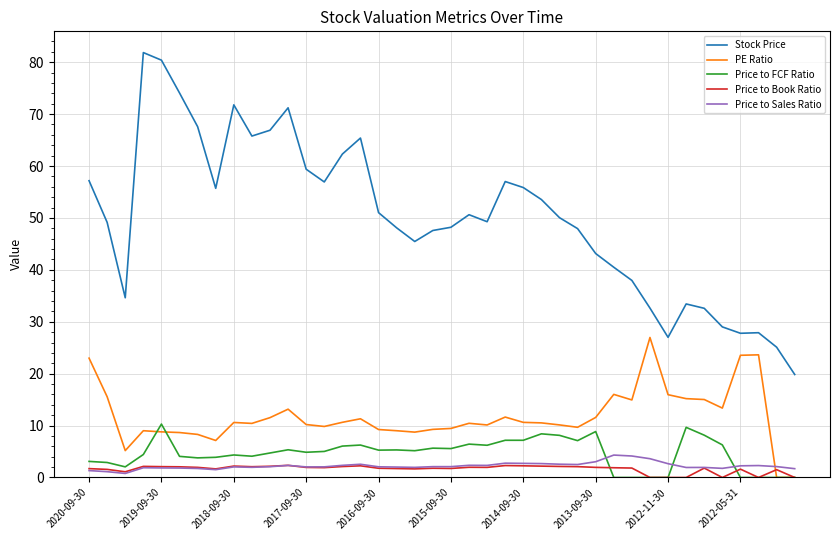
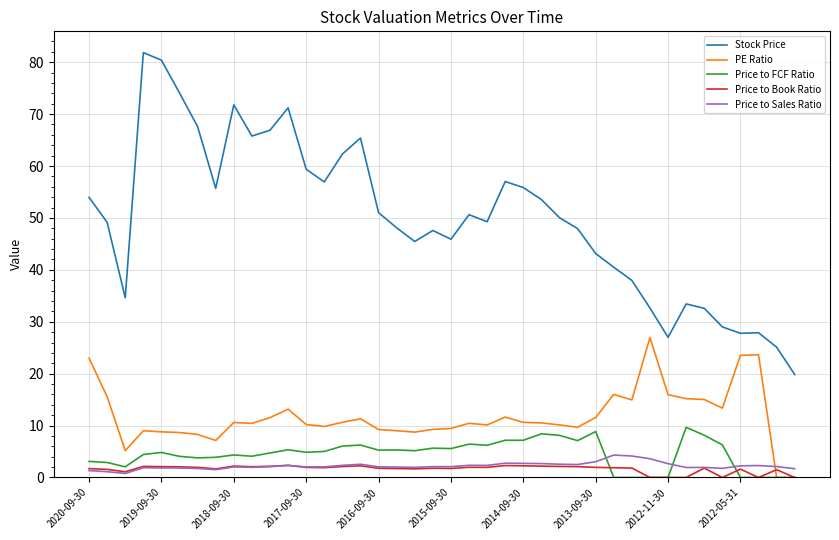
  {
    "Stock Price": {
-     "2020-09-30": 57,
+     "2020-09-30": 54,
      "2019-09-30": 80,
      "2018-09-30": 72,
      "2017-09-30": 59,
      "2016-09-30": 51,
-     "2015-09-30": 48,
+     "2015-09-30": 46,
      "2014-09-30": 56,
      "2013-09-30": 43,
      "2012-11-30": 27,
      "2012-05-31": 28
    },
    "PE Ratio": {
      "2020-09-30": 23,
      "2019-09-30": 9,
      "2018-09-30": 11,
      "2017-09-30": 10,
      "2016-09-30": 9,
      "2015-09-30": 9,
      "2014-09-30": 11,
      "2013-09-30": 12,
      "2012-11-30": 16,
      "2012-05-31": 24
    },
    "Price to FCF Ratio": {
      "2020-09-30": 3,
-     "2019-09-30": 10,
+     "2019-09-30": 5,
      "2018-09-30": 4,
      "2017-09-30": 5,
      "2016-09-30": 5,
      "2015-09-30": 6,
      "2014-09-30": 7,
      "2013-09-30": 9,
      "2012-05-31": 0
    },
    "Price to Book Ratio": {
      "2013-09-30": 2,
      "2012-05-31": 2
    },
    "Price to Sales Ratio": {
      "2013-09-30": 3,
      "2012-11-30": 3,
      "2012-05-31": 2
    }
  }
